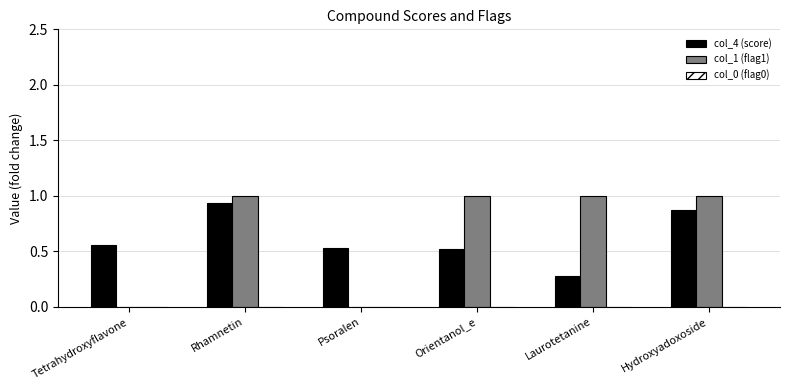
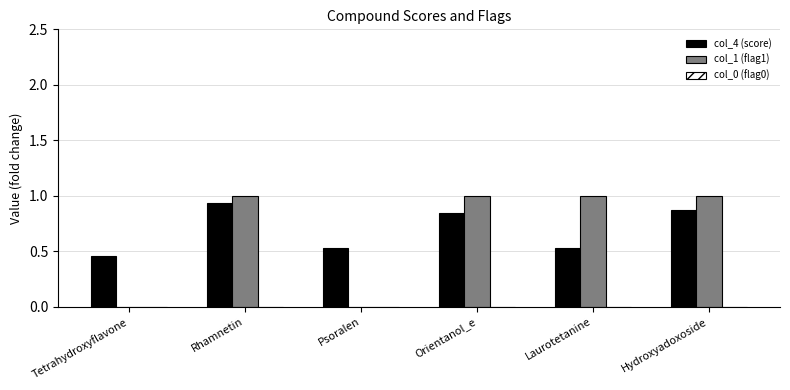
  {
    "col_4 (score)": {
-     "Tetrahydroxyflavone": 0.56,
+     "Tetrahydroxyflavone": 0.46,
      "Rhamnetin": 0.94,
      "Psoralen": 0.53,
-     "Orientanol_e": 0.52,
-     "Laurotetanine": 0.28,
+     "Orientanol_e": 0.85,
+     "Laurotetanine": 0.53,
      "Hydroxyadoxoside": 0.87
    },
    "col_1 (flag1)": {
      "Tetrahydroxyflavone": 0.00,
      "Rhamnetin": 1.00,
      "Psoralen": 0.00,
      "Orientanol_e": 1.00,
      "Laurotetanine": 1.00,
      "Hydroxyadoxoside": 1.00
    },
    "col_0 (flag0)": {
      "Tetrahydroxyflavone": 0.00,
      "Rhamnetin": 0.00,
      "Psoralen": 0.00,
      "Orientanol_e": 0.00,
      "Laurotetanine": 0.00,
      "Hydroxyadoxoside": 0.00
    }
  }
